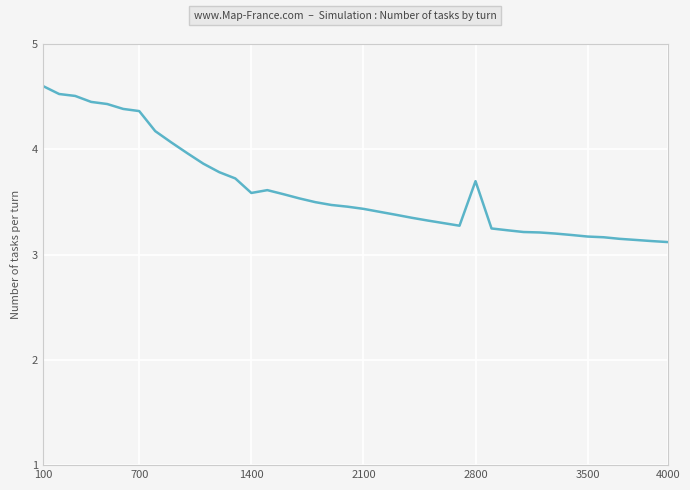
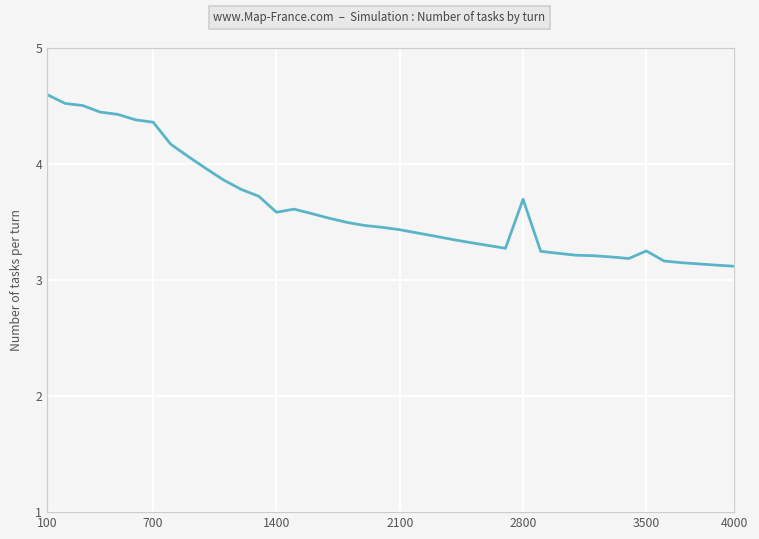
  {
    "100": 4.60,
    "700": 4.36,
    "1400": 3.59,
    "2100": 3.43,
    "2800": 3.70,
-   "3500": 3.17,
+   "3500": 3.25,
    "4000": 3.12
  }
